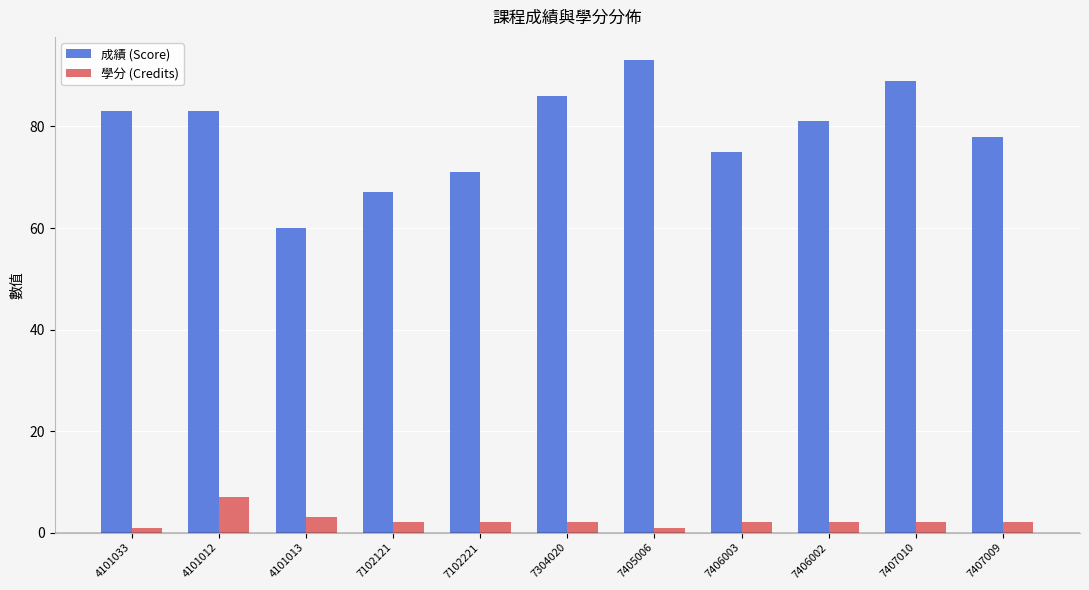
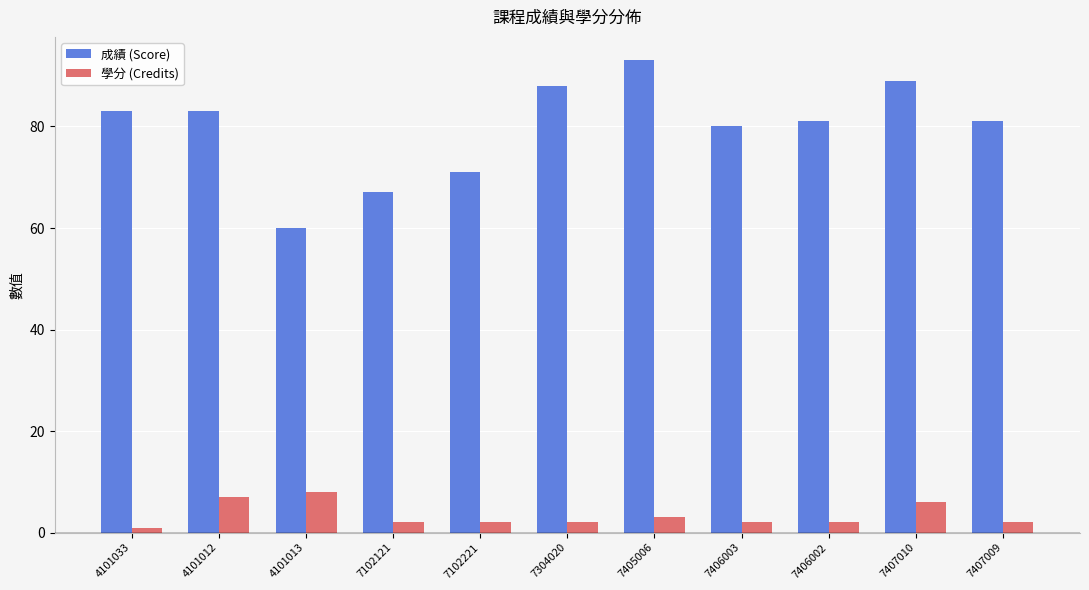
  {
    "成績 (Score)": {
      "4101033": 83,
      "4101012": 83,
      "4101013": 60,
      "7102121": 67,
      "7102221": 71,
-     "7304020": 86,
+     "7304020": 88,
      "7405006": 93,
-     "7406003": 75,
+     "7406003": 80,
      "7406002": 81,
      "7407010": 89,
-     "7407009": 78
+     "7407009": 81
    },
    "學分 (Credits)": {
      "4101033": 1,
      "4101012": 7,
-     "4101013": 3,
+     "4101013": 8,
      "7102121": 2,
      "7102221": 2,
      "7304020": 2,
-     "7405006": 1,
+     "7405006": 3,
      "7406003": 2,
      "7406002": 2,
-     "7407010": 2,
+     "7407010": 6,
      "7407009": 2
    }
  }
